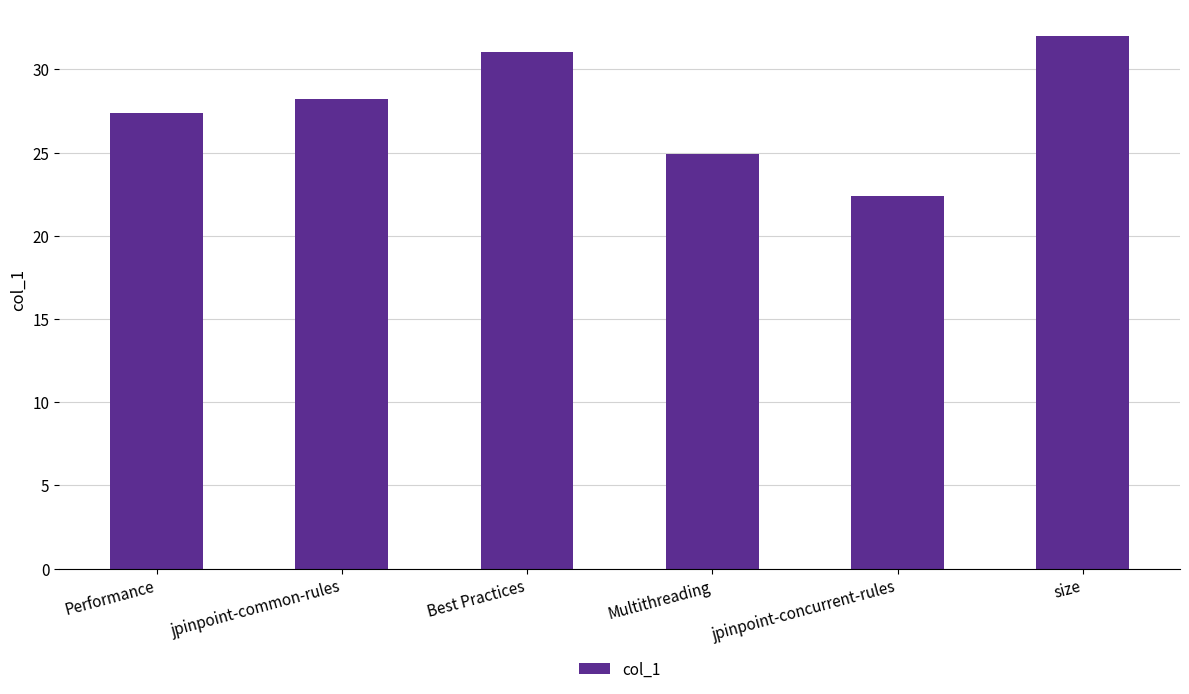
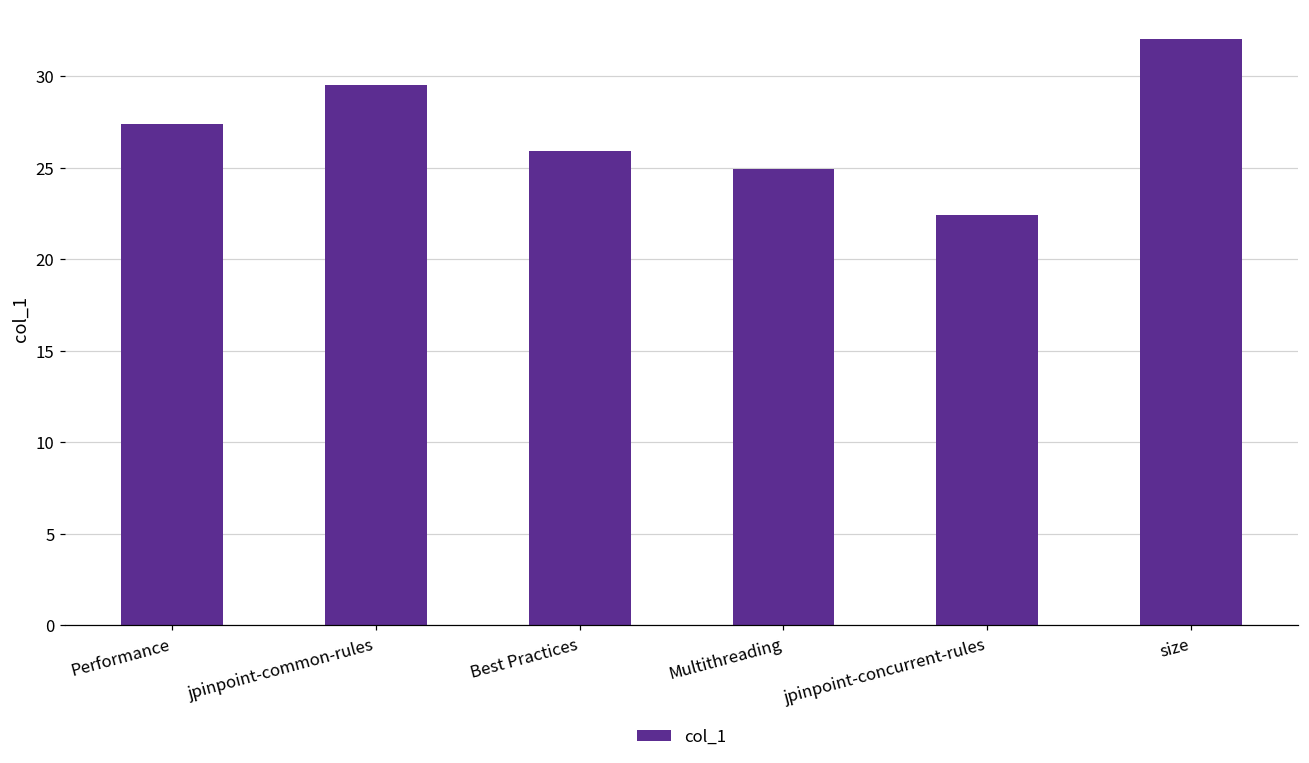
  {
    "Performance": 27.4,
-   "jpinpoint-common-rules": 28.2,
-   "Best Practices": 31.1,
+   "jpinpoint-common-rules": 29.5,
+   "Best Practices": 25.9,
    "Multithreading": 24.9,
    "jpinpoint-concurrent-rules": 22.4,
    "size": 32.0
  }
